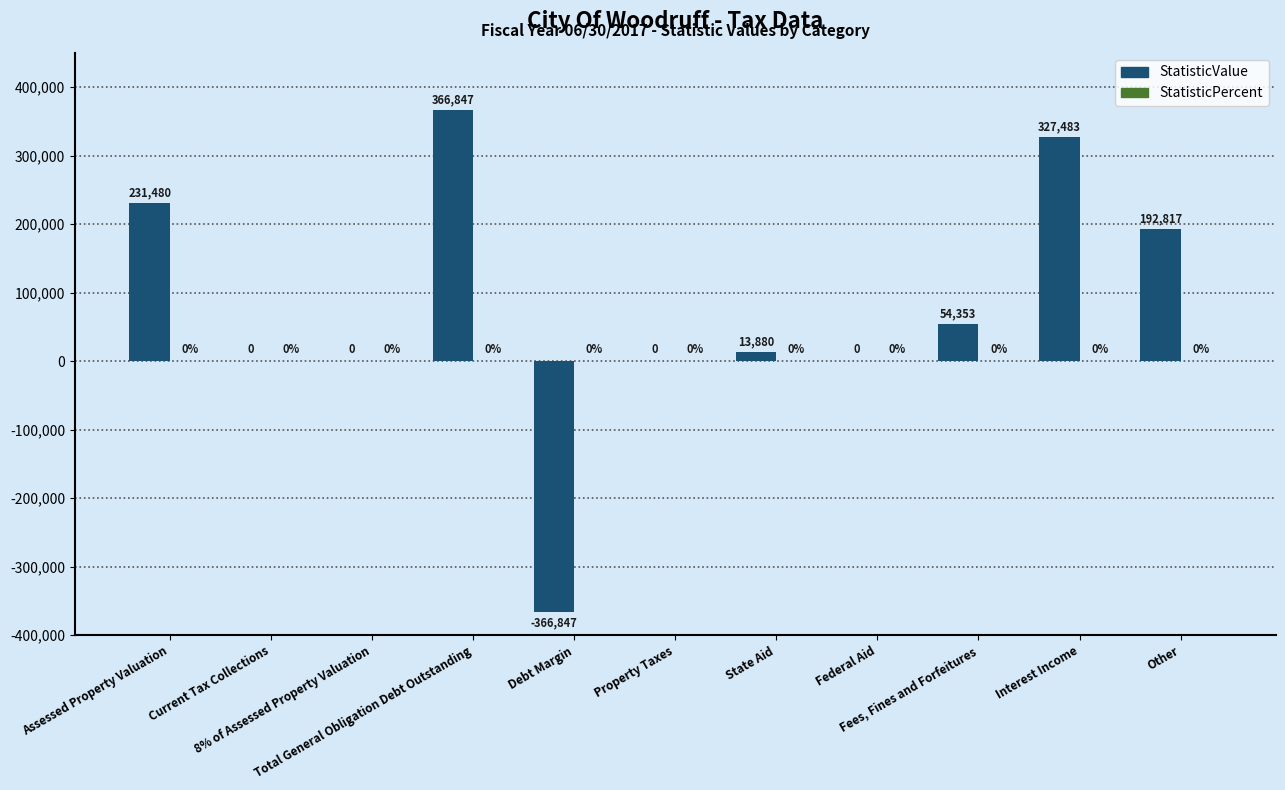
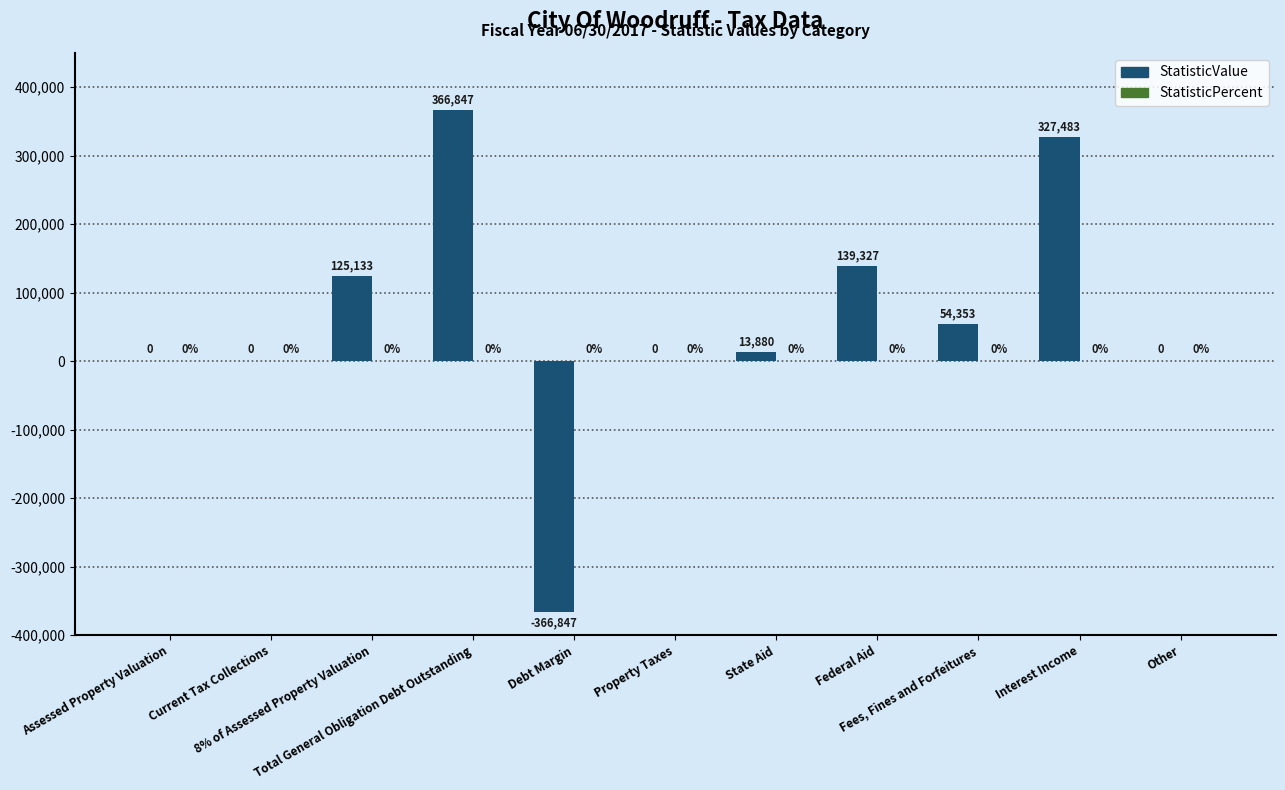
  {
    "StatisticValue": {
-     "Assessed Property Valuation": "231,480",
+     "Assessed Property Valuation": "0",
      "Current Tax Collections": "0",
-     "8% of Assessed Property Valuation": "0",
+     "8% of Assessed Property Valuation": "125,133",
      "Total General Obligation Debt Outstanding": "366,847",
      "Debt Margin": "-366,847",
      "Property Taxes": "0",
      "State Aid": "13,880",
-     "Federal Aid": "0",
+     "Federal Aid": "139,327",
      "Fees, Fines and Forfeitures": "54,353",
      "Interest Income": "327,483",
-     "Other": "192,817"
+     "Other": "0"
    },
    "StatisticPercent": {
      "Assessed Property Valuation": "0%",
      "Current Tax Collections": "0%",
      "8% of Assessed Property Valuation": "0%",
      "Total General Obligation Debt Outstanding": "0%",
      "Debt Margin": "0%",
      "Property Taxes": "0%",
      "State Aid": "0%",
      "Federal Aid": "0%",
      "Fees, Fines and Forfeitures": "0%",
      "Interest Income": "0%",
      "Other": "0%"
    }
  }
